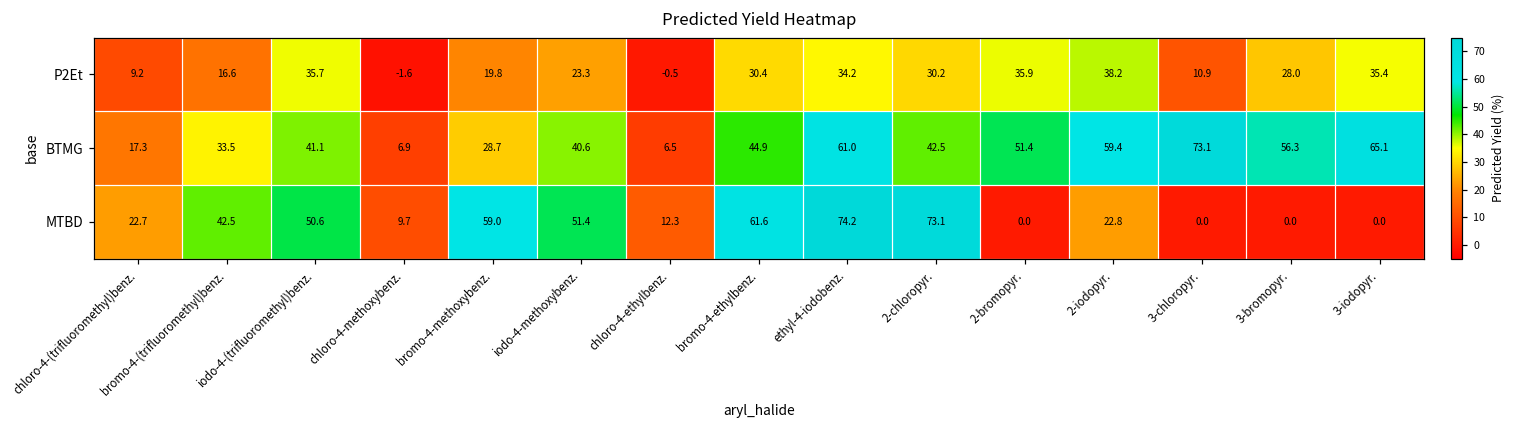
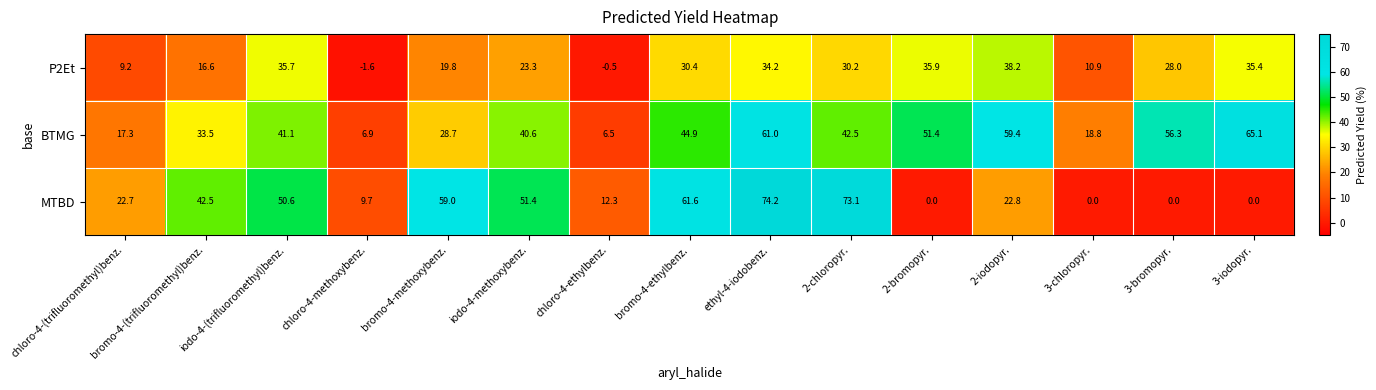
  {
    "P2Et": {
      "chloro-4-(trifluoromethyl)benz.": 9.2,
      "bromo-4-(trifluoromethyl)benz.": 16.6,
      "iodo-4-(trifluoromethyl)benz.": 35.7,
      "chloro-4-methoxybenz.": -1.6,
      "bromo-4-methoxybenz.": 19.8,
      "iodo-4-methoxybenz.": 23.3,
      "chloro-4-ethylbenz.": -0.5,
      "bromo-4-ethylbenz.": 30.4,
      "ethyl-4-iodobenz.": 34.2,
      "2-chloropyr.": 30.2,
      "2-bromopyr.": 35.9,
      "2-iodopyr.": 38.2,
      "3-chloropyr.": 10.9,
      "3-bromopyr.": 28.0,
      "3-iodopyr.": 35.4
    },
    "BTMG": {
      "chloro-4-(trifluoromethyl)benz.": 17.3,
      "bromo-4-(trifluoromethyl)benz.": 33.5,
      "iodo-4-(trifluoromethyl)benz.": 41.1,
      "chloro-4-methoxybenz.": 6.9,
      "bromo-4-methoxybenz.": 28.7,
      "iodo-4-methoxybenz.": 40.6,
      "chloro-4-ethylbenz.": 6.5,
      "bromo-4-ethylbenz.": 44.9,
      "ethyl-4-iodobenz.": 61.0,
      "2-chloropyr.": 42.5,
      "2-bromopyr.": 51.4,
      "2-iodopyr.": 59.4,
-     "3-chloropyr.": 73.1,
+     "3-chloropyr.": 18.8,
      "3-bromopyr.": 56.3,
      "3-iodopyr.": 65.1
    },
    "MTBD": {
      "chloro-4-(trifluoromethyl)benz.": 22.7,
      "bromo-4-(trifluoromethyl)benz.": 42.5,
      "iodo-4-(trifluoromethyl)benz.": 50.6,
      "chloro-4-methoxybenz.": 9.7,
      "bromo-4-methoxybenz.": 59.0,
      "iodo-4-methoxybenz.": 51.4,
      "chloro-4-ethylbenz.": 12.3,
      "bromo-4-ethylbenz.": 61.6,
      "ethyl-4-iodobenz.": 74.2,
      "2-chloropyr.": 73.1,
      "2-bromopyr.": 0.0,
      "2-iodopyr.": 22.8,
      "3-chloropyr.": 0.0,
      "3-bromopyr.": 0.0,
      "3-iodopyr.": 0.0
    }
  }
